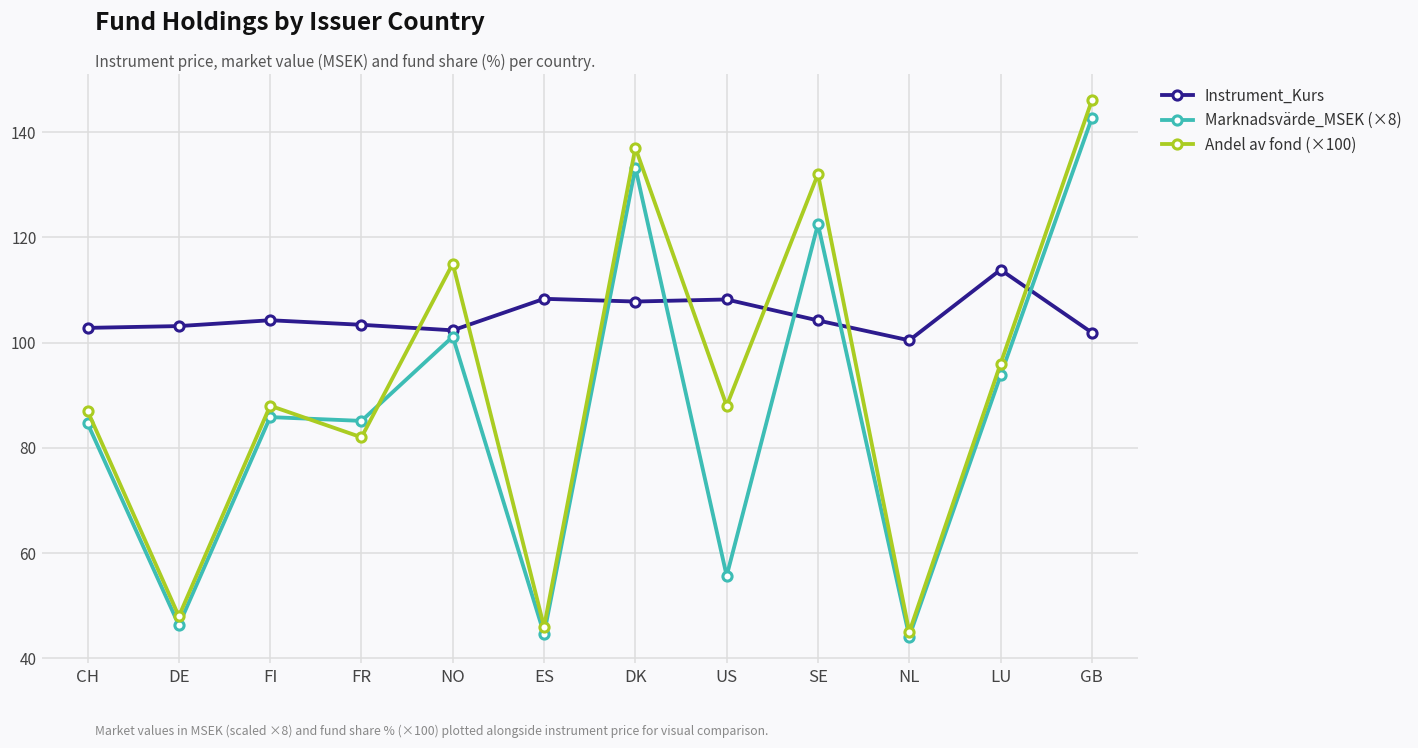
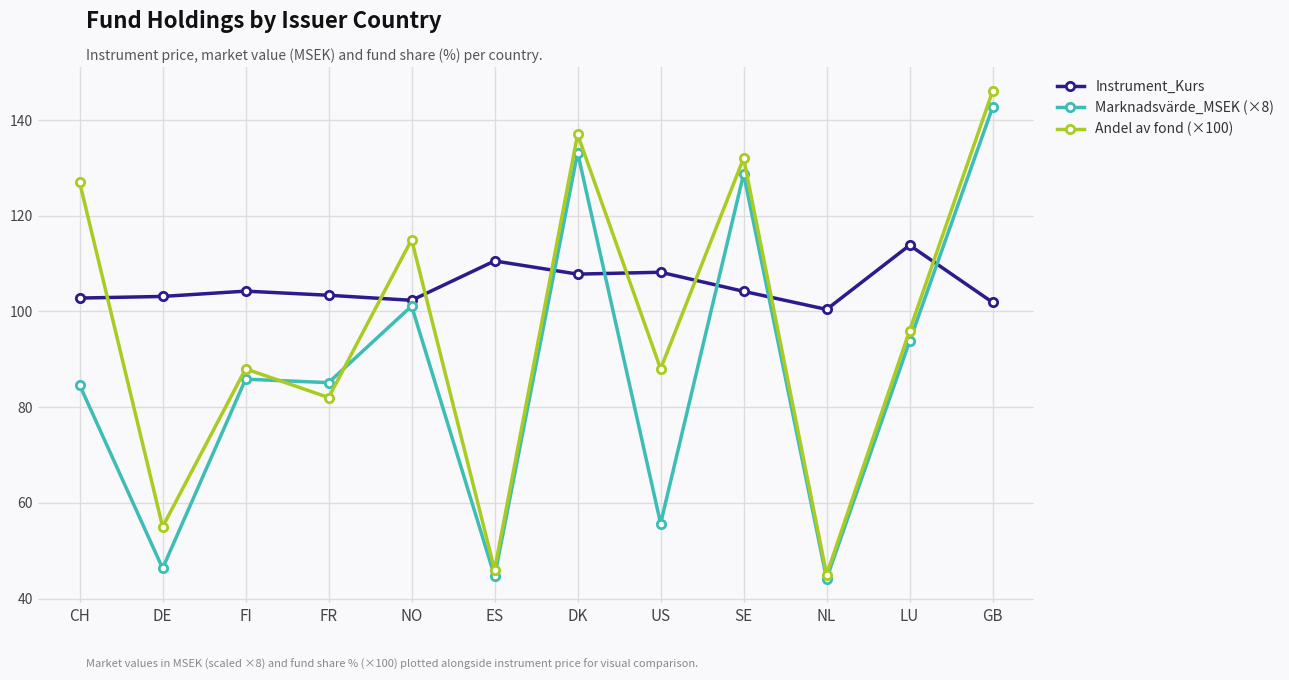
  {
    "Instrument_Kurs": {
      "CH": 103,
      "DE": 103,
      "FI": 104,
      "FR": 103,
      "NO": 102,
-     "ES": 108,
+     "ES": 111,
      "DK": 108,
      "US": 108,
      "SE": 104,
      "NL": 100,
      "LU": 114,
      "GB": 102
    },
    "Marknadsvärde_MSEK (×8)": {
      "CH": 85,
      "DE": 46,
      "FI": 86,
      "FR": 85,
      "NO": 101,
      "ES": 45,
      "DK": 133,
      "US": 56,
-     "SE": 122,
+     "SE": 129,
      "NL": 44,
      "LU": 94,
      "GB": 143
    },
    "Andel av fond (×100)": {
-     "CH": 87,
-     "DE": 48,
+     "CH": 127,
+     "DE": 55,
      "FI": 88,
      "FR": 82,
      "NO": 115,
      "ES": 46,
      "DK": 137,
      "US": 88,
      "SE": 132,
      "NL": 45,
      "LU": 96,
      "GB": 146
    }
  }
